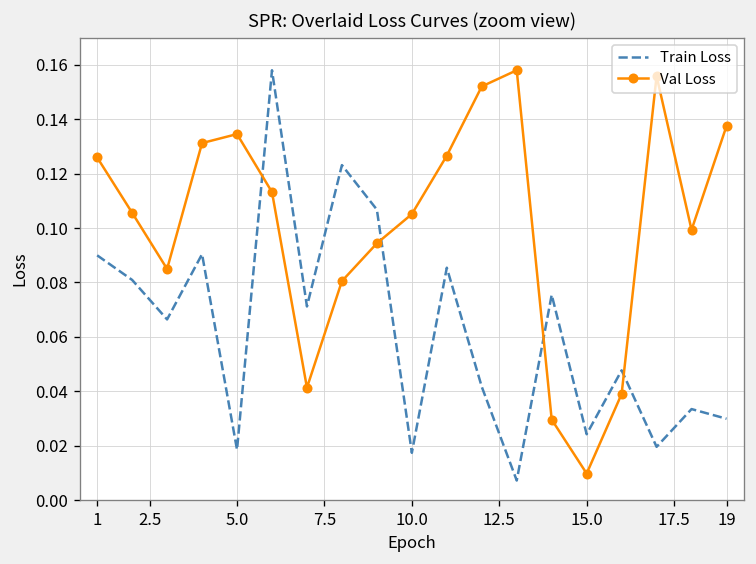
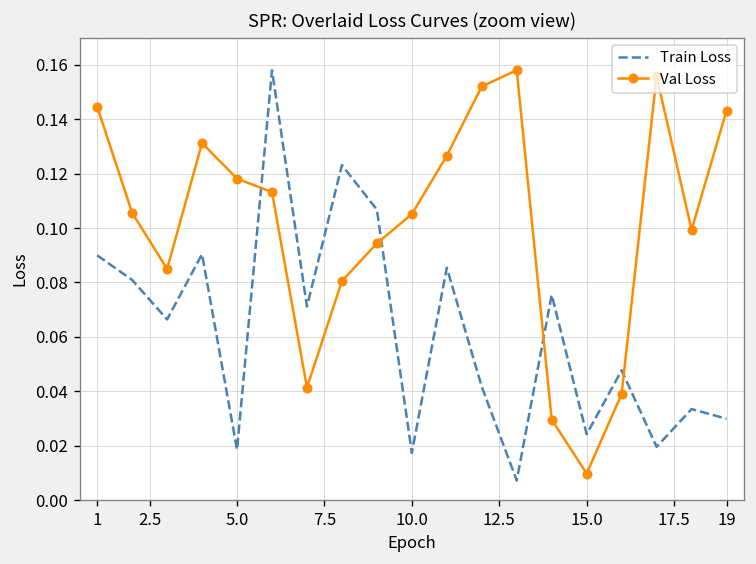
  {
    "Train Loss": {
      "1": 0.090,
      "5.0": 0.019,
      "10.0": 0.017,
      "15.0": 0.024,
      "19": 0.030
    },
    "Val Loss": {
-     "1": 0.126,
-     "5.0": 0.135,
+     "1": 0.145,
+     "5.0": 0.118,
      "10.0": 0.105,
      "15.0": 0.010,
-     "19": 0.138
+     "19": 0.143
    }
  }
